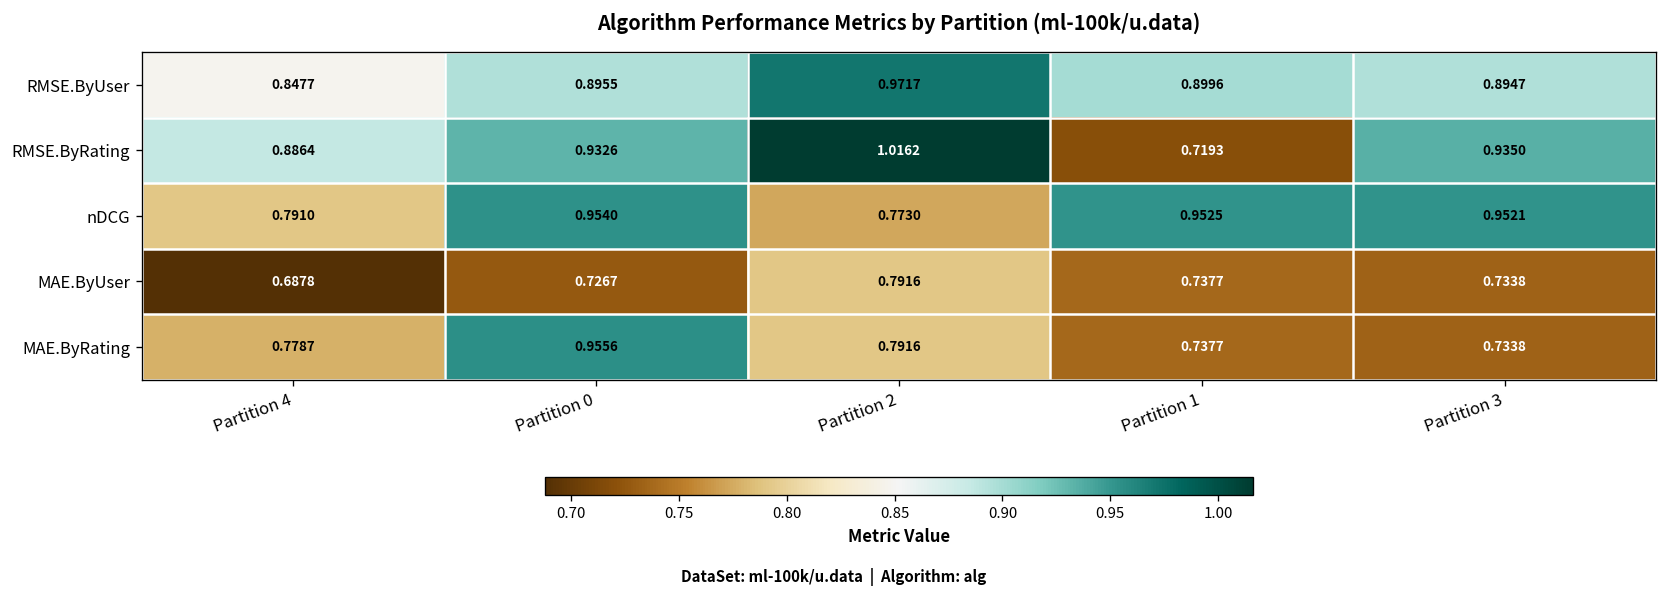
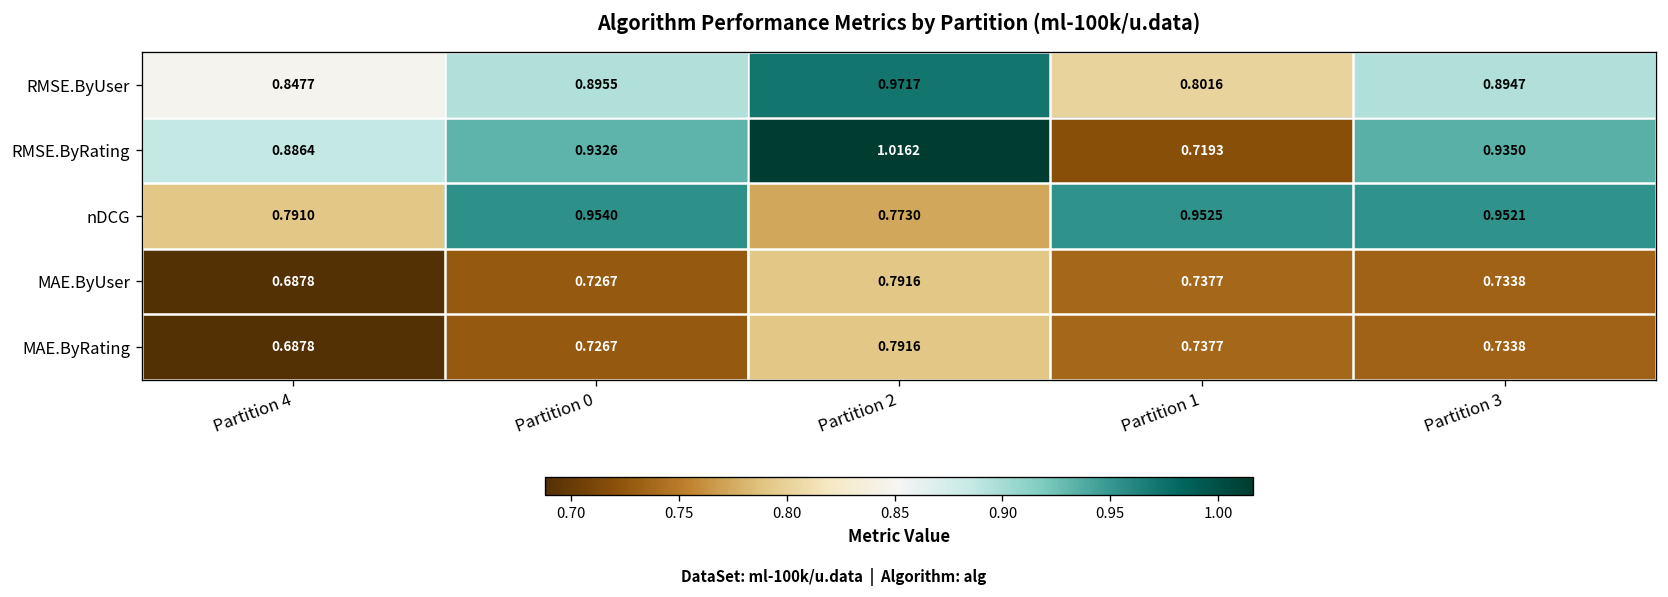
  {
    "RMSE.ByUser": {
      "Partition 4": 0.8477,
      "Partition 0": 0.8955,
      "Partition 2": 0.9717,
-     "Partition 1": 0.8996,
+     "Partition 1": 0.8016,
      "Partition 3": 0.8947
    },
    "RMSE.ByRating": {
      "Partition 4": 0.8864,
      "Partition 0": 0.9326,
      "Partition 2": 1.0162,
      "Partition 1": 0.7193,
      "Partition 3": 0.9350
    },
    "nDCG": {
      "Partition 4": 0.7910,
      "Partition 0": 0.9540,
      "Partition 2": 0.7730,
      "Partition 1": 0.9525,
      "Partition 3": 0.9521
    },
    "MAE.ByUser": {
      "Partition 4": 0.6878,
      "Partition 0": 0.7267,
      "Partition 2": 0.7916,
      "Partition 1": 0.7377,
      "Partition 3": 0.7338
    },
    "MAE.ByRating": {
-     "Partition 4": 0.7787,
-     "Partition 0": 0.9556,
+     "Partition 4": 0.6878,
+     "Partition 0": 0.7267,
      "Partition 2": 0.7916,
      "Partition 1": 0.7377,
      "Partition 3": 0.7338
    }
  }
